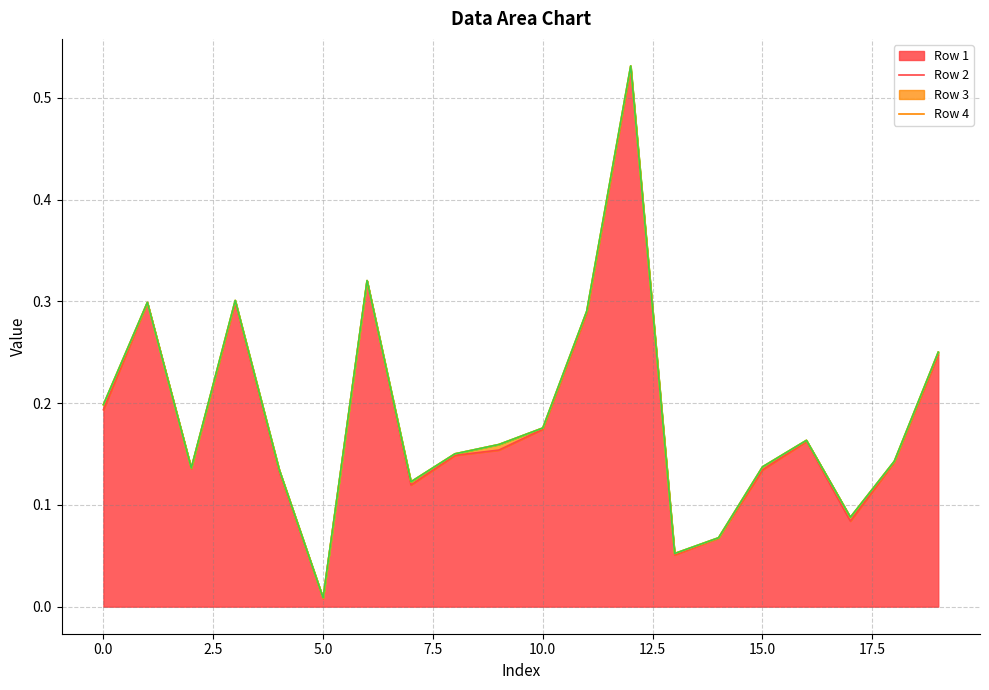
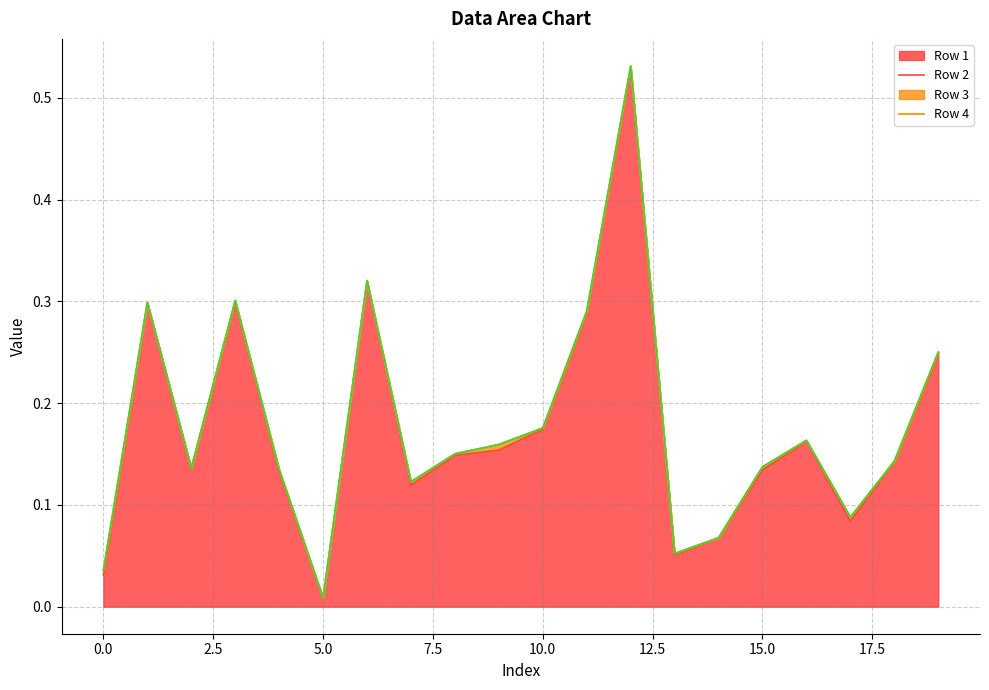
  {
    "Row 1": {
-     "0.0": 0.194,
+     "0.0": 0.031,
      "15.0": 0.134
    }
  }
